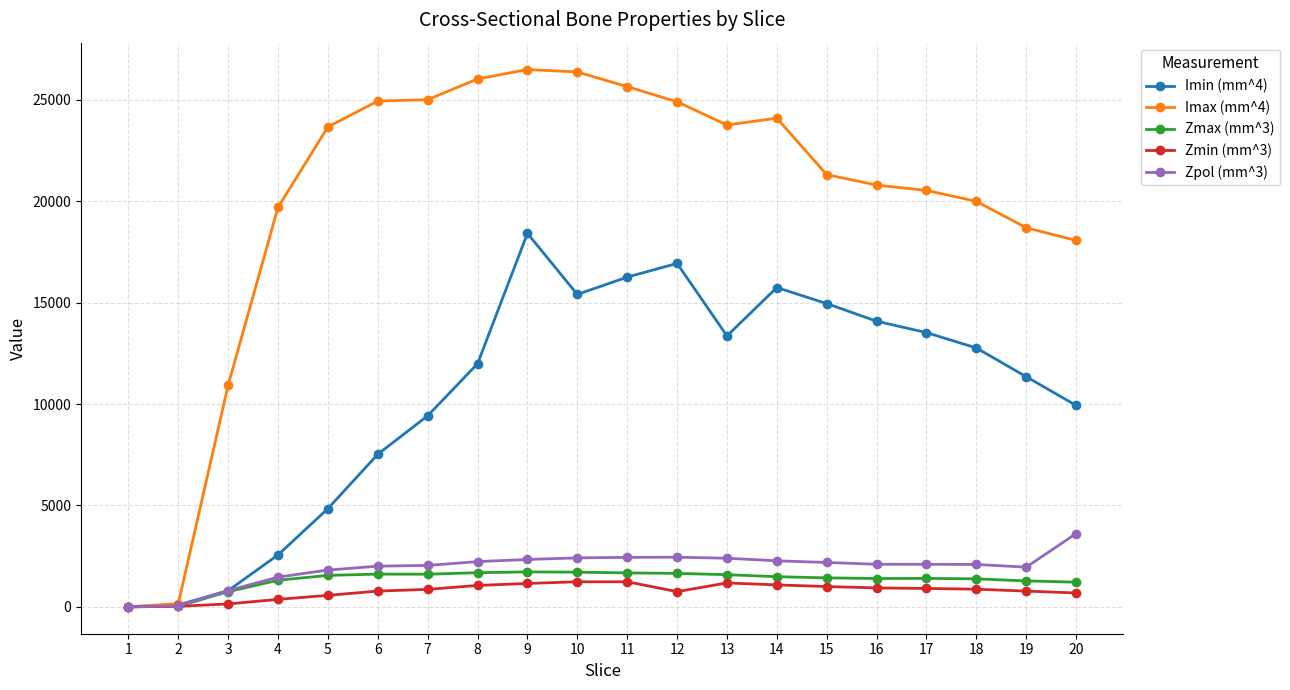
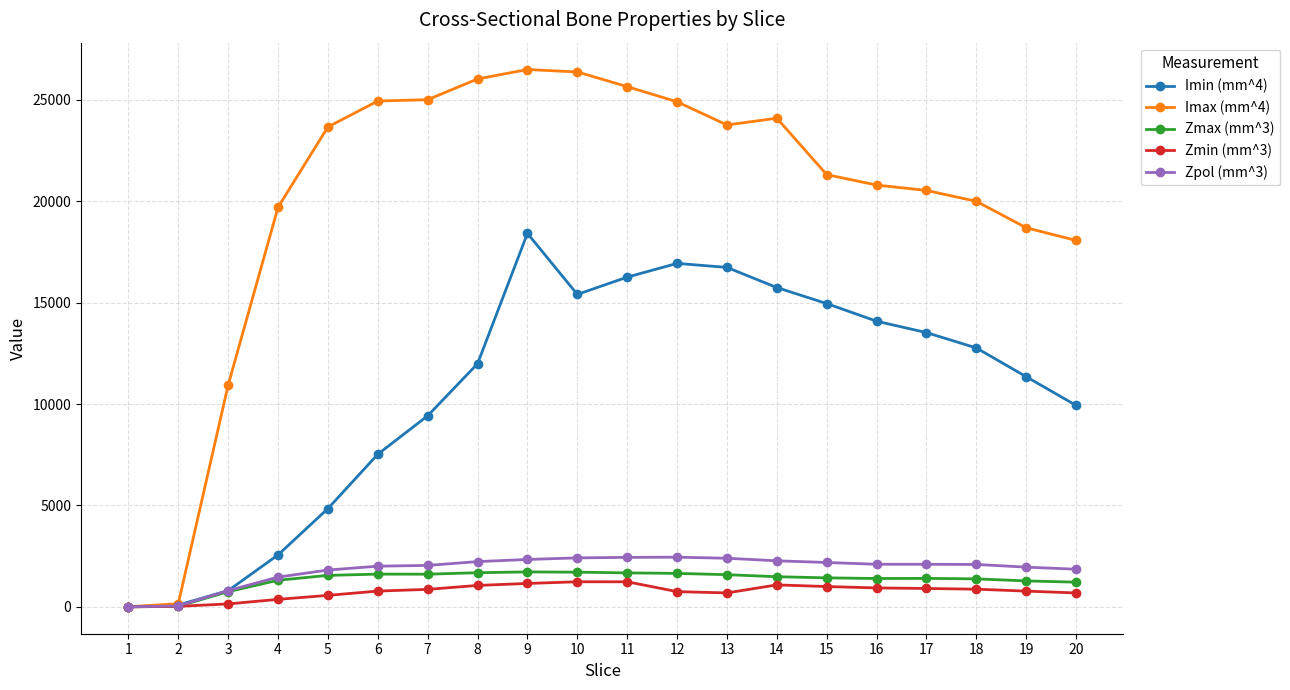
  {
    "Imin (mm^4)": {
      "4": 2600,
      "5": 4800,
      "6": 7500,
      "7": 9400,
      "8": 12000,
      "9": 18400,
      "10": 15400,
      "11": 16300,
      "12": 16900,
-     "13": 13400,
+     "13": 16700,
      "14": 15700,
      "15": 15000,
      "16": 14100,
      "17": 13500,
      "18": 12800,
      "19": 11300,
      "20": 9900
    },
    "Imax (mm^4)": {
      "3": 10900,
      "4": 19700,
      "5": 23700,
      "6": 24900,
      "7": 25000,
      "8": 26000,
      "9": 26500,
      "10": 26400,
      "11": 25600,
      "12": 24900,
      "13": 23800,
      "14": 24100,
      "15": 21300,
      "16": 20800,
      "17": 20500,
      "18": 20000,
      "19": 18700,
      "20": 18100
    },
    "Zmax (mm^3)": {
      "4": 1300,
      "5": 1600,
      "6": 1600,
      "7": 1600,
      "8": 1700,
      "9": 1700,
      "10": 1700,
      "11": 1700,
      "12": 1700,
      "13": 1600,
      "14": 1500,
      "15": 1400,
      "16": 1400,
      "17": 1400,
      "18": 1400,
      "19": 1300,
      "20": 1200
    },
    "Zmin (mm^3)": {
      "3": 100,
      "4": 400,
      "5": 600,
      "6": 800,
      "7": 900,
      "8": 1100,
      "9": 1200,
      "10": 1200,
      "11": 1200,
      "12": 800,
-     "13": 1200,
+     "13": 700,
      "14": 1100,
      "15": 1000,
      "16": 900,
      "17": 900,
      "18": 900,
      "19": 800,
      "20": 700
    },
    "Zpol (mm^3)": {
      "4": 1500,
      "5": 1800,
      "6": 2000,
      "7": 2000,
      "8": 2200,
      "9": 2300,
      "10": 2400,
      "11": 2400,
      "12": 2400,
      "13": 2400,
      "14": 2300,
      "15": 2200,
      "16": 2100,
      "17": 2100,
      "18": 2100,
      "19": 2000,
-     "20": 3600
+     "20": 1900
    }
  }
